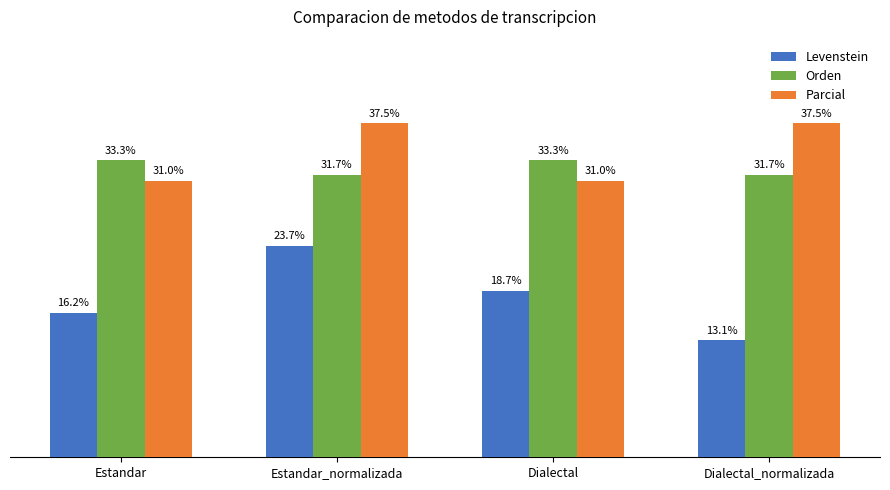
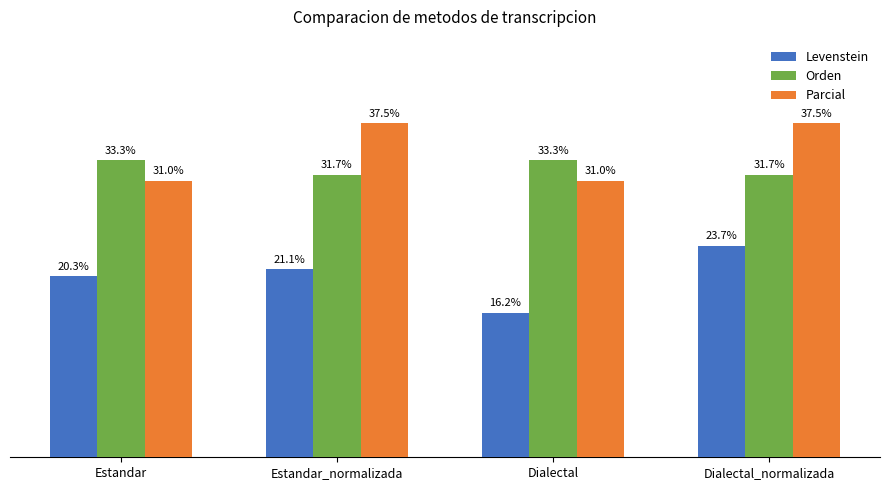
  {
    "Levenstein": {
-     "Estandar": "16.2%",
-     "Estandar_normalizada": "23.7%",
-     "Dialectal": "18.7%",
-     "Dialectal_normalizada": "13.1%"
+     "Estandar": "20.3%",
+     "Estandar_normalizada": "21.1%",
+     "Dialectal": "16.2%",
+     "Dialectal_normalizada": "23.7%"
    },
    "Orden": {
      "Estandar": "33.3%",
      "Estandar_normalizada": "31.7%",
      "Dialectal": "33.3%",
      "Dialectal_normalizada": "31.7%"
    },
    "Parcial": {
      "Estandar": "31.0%",
      "Estandar_normalizada": "37.5%",
      "Dialectal": "31.0%",
      "Dialectal_normalizada": "37.5%"
    }
  }
